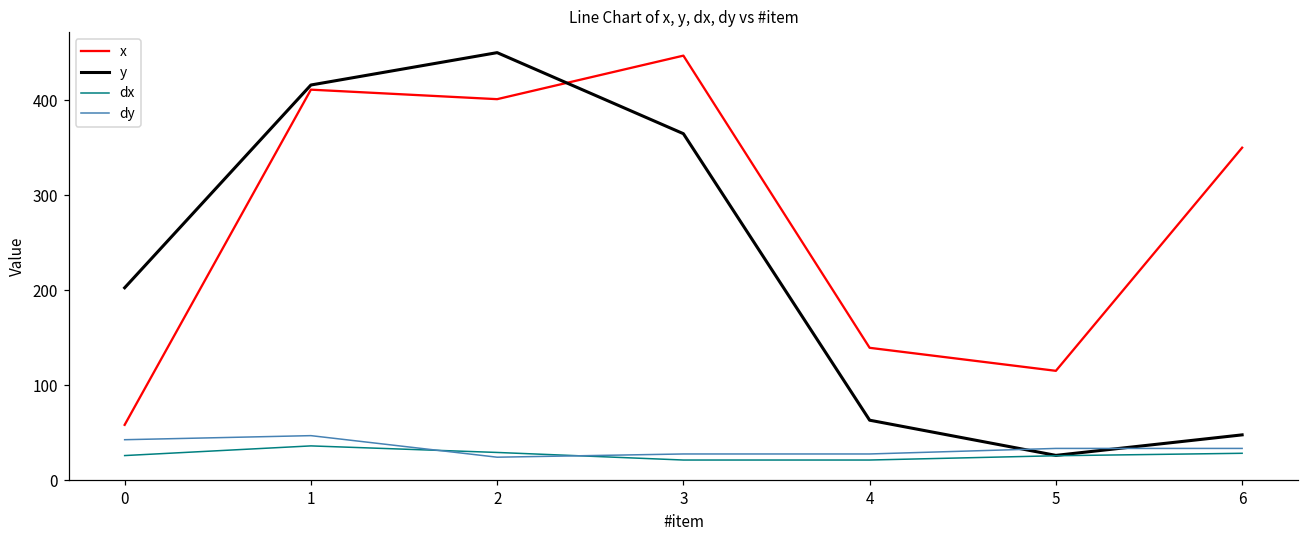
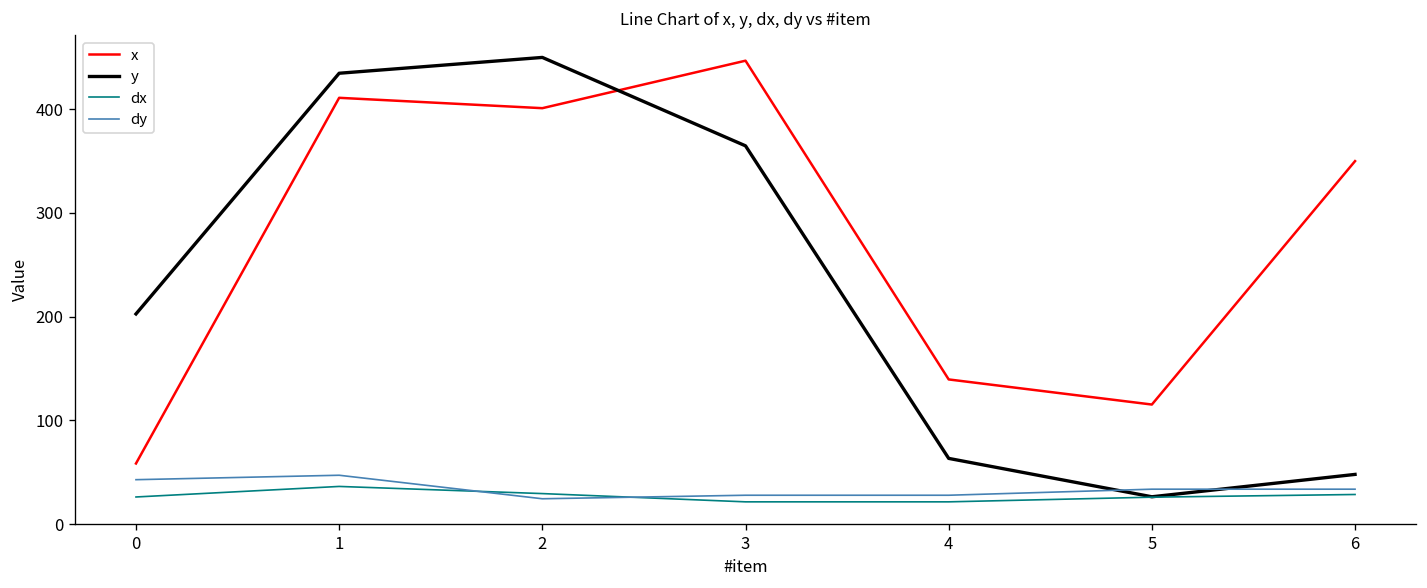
  {
    "x": {
      "0": 60,
      "1": 410,
      "2": 400,
      "3": 450,
      "4": 140,
      "5": 120,
      "6": 350
    },
    "y": {
      "0": 200,
-     "1": 420,
+     "1": 430,
      "2": 450,
      "3": 360,
      "4": 60,
      "6": 50
    },
    "dx": {
      "0": 30,
      "1": 40,
      "2": 30,
      "3": 20,
      "4": 20,
      "6": 30
    },
    "dy": {
      "0": 40,
      "1": 50,
      "2": 20,
      "3": 30,
      "4": 30,
      "5": 30,
      "6": 30
    }
  }
